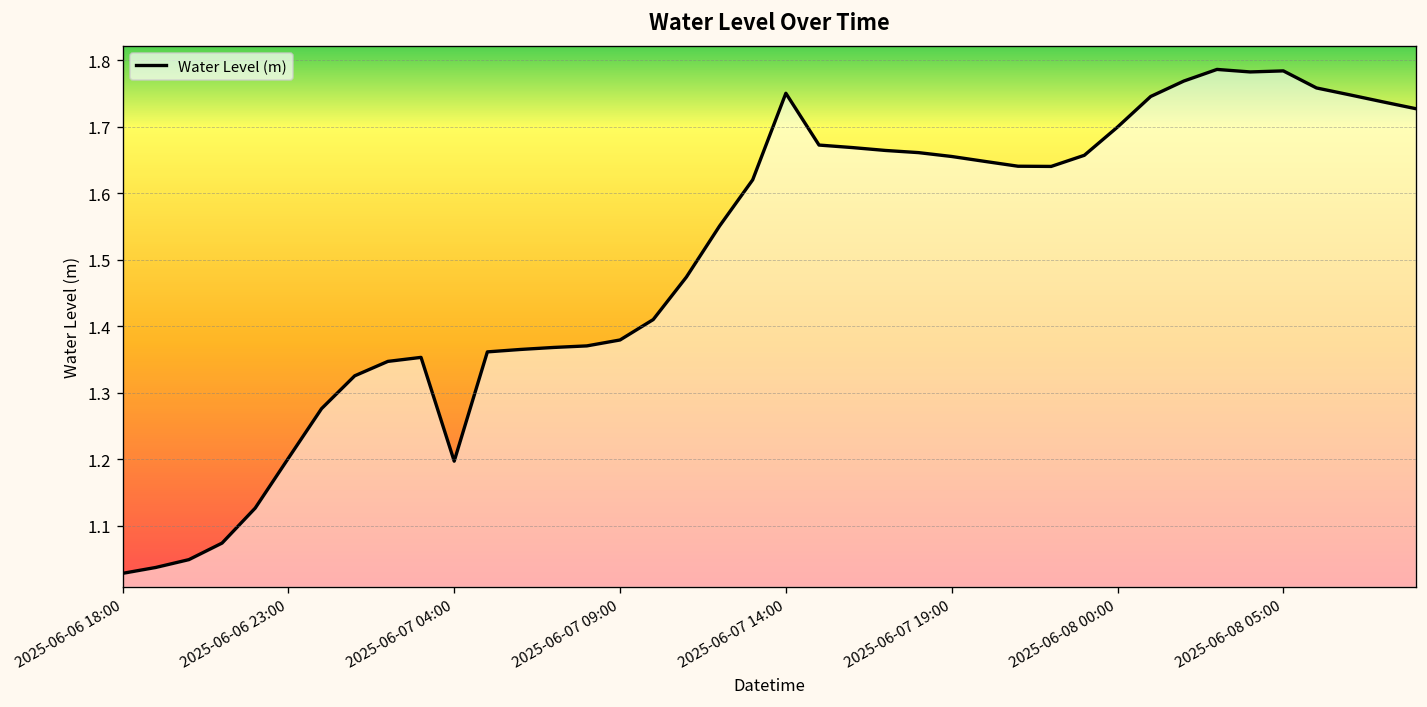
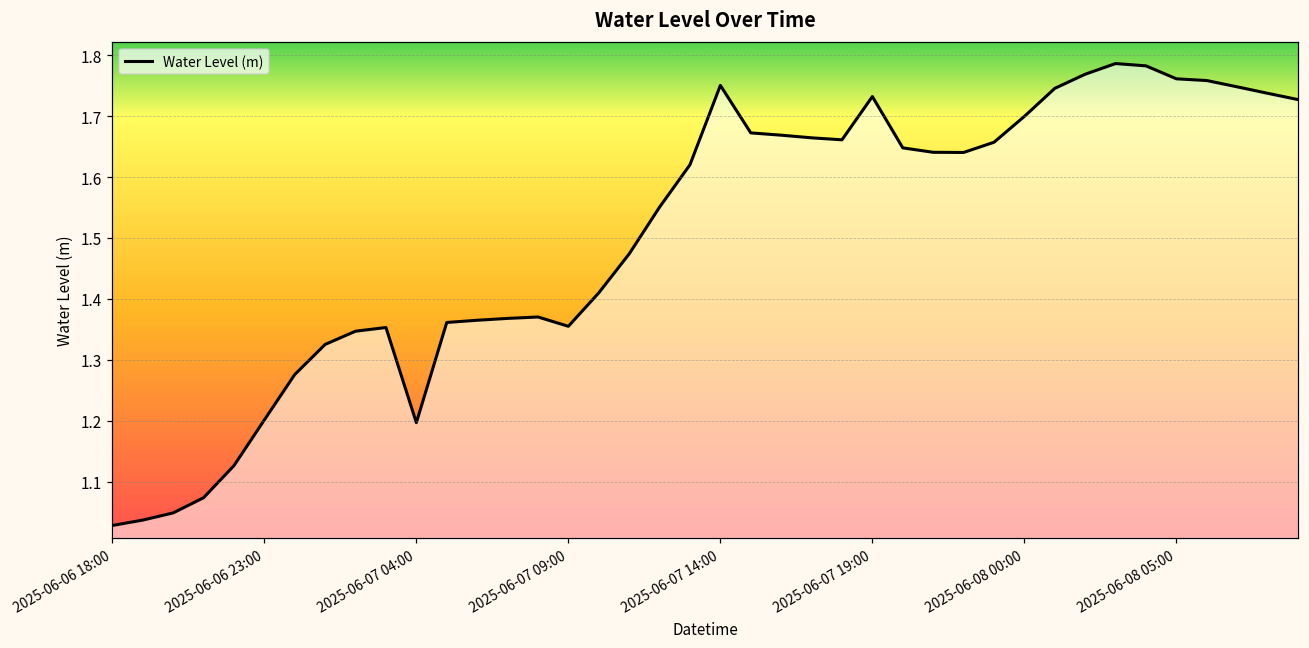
  {
    "2025-06-06 18:00": 1.03,
    "2025-06-06 23:00": 1.20,
    "2025-06-07 04:00": 1.20,
-   "2025-06-07 09:00": 1.38,
+   "2025-06-07 09:00": 1.36,
    "2025-06-07 14:00": 1.75,
-   "2025-06-07 19:00": 1.66,
+   "2025-06-07 19:00": 1.73,
    "2025-06-08 00:00": 1.70,
-   "2025-06-08 05:00": 1.78
+   "2025-06-08 05:00": 1.76
  }
